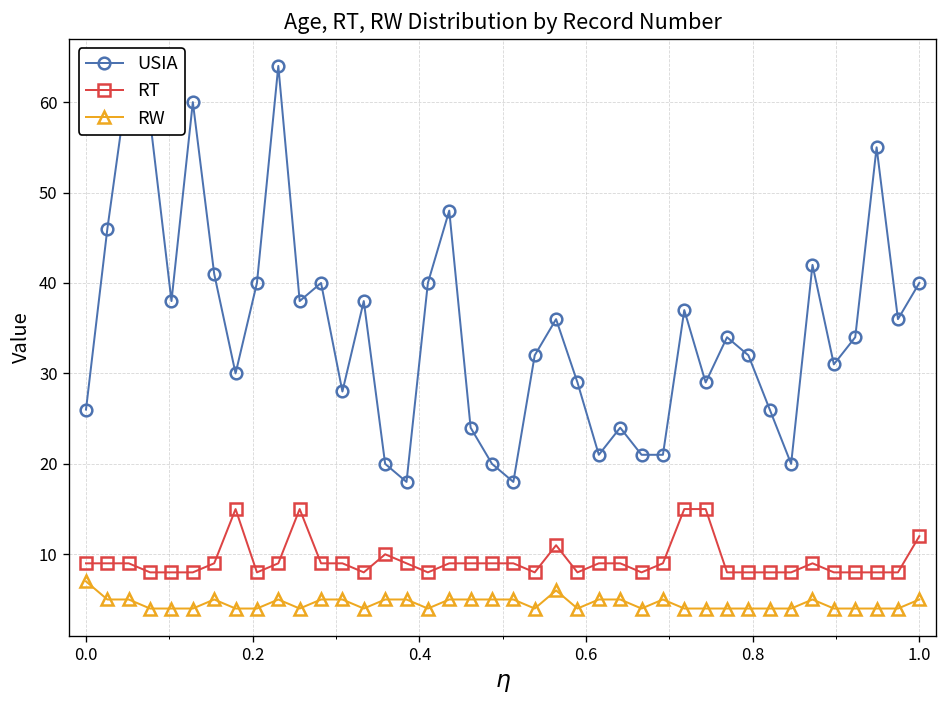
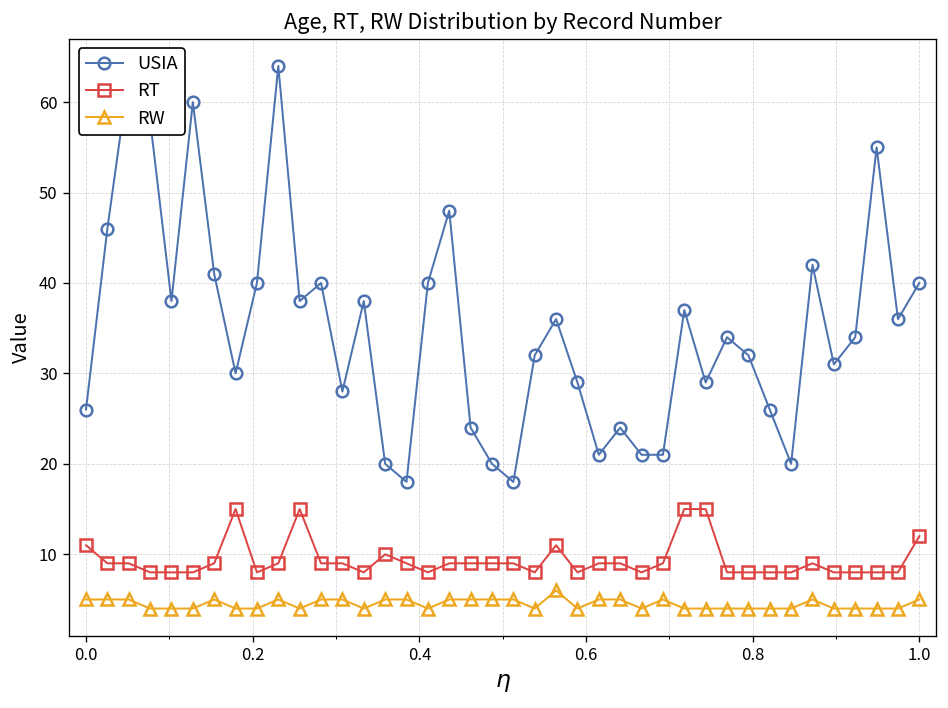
  {
    "USIA": {
      "0.0": 26,
      "1.0": 40
    },
    "RT": {
-     "0.0": 9,
+     "0.0": 11,
      "1.0": 12
    },
    "RW": {
-     "0.0": 7,
+     "0.0": 5,
      "1.0": 5
    }
  }
